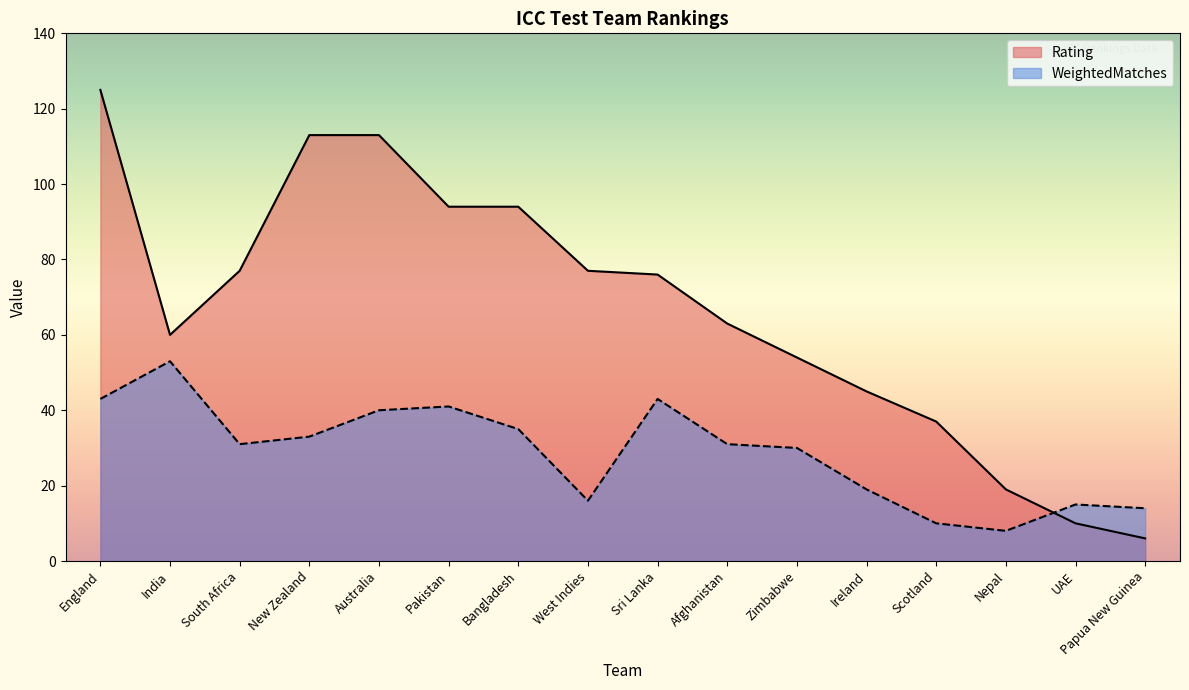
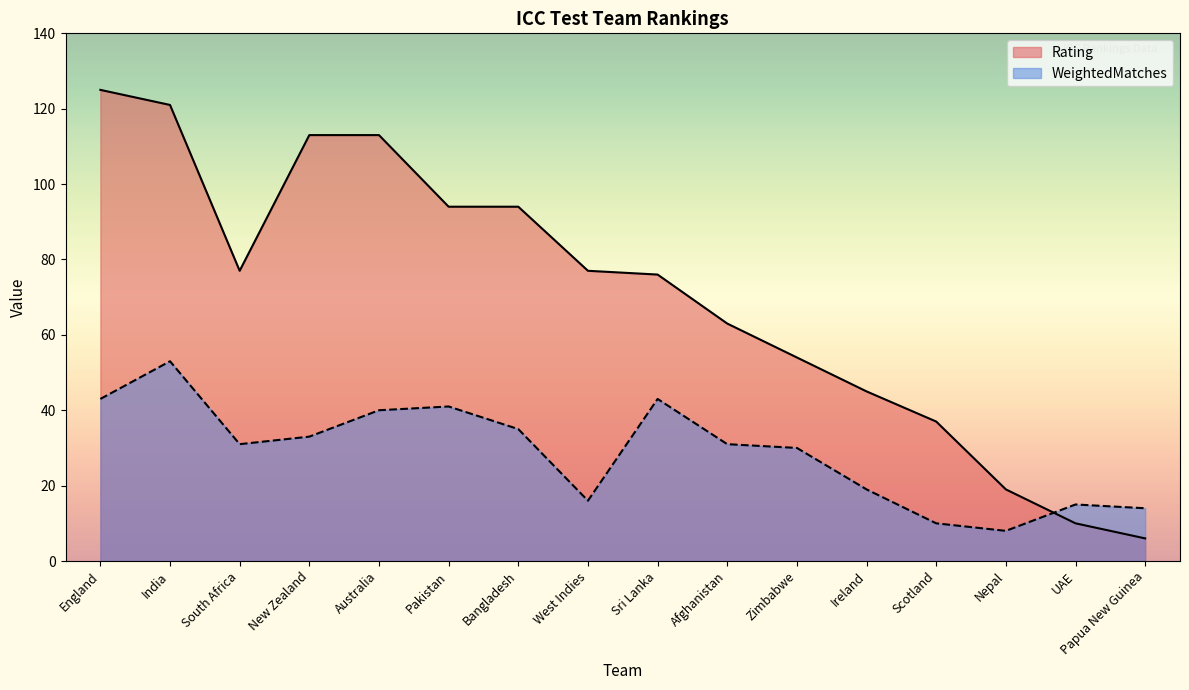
  {
    "Rating": {
      "England": 125,
-     "India": 60,
+     "India": 121,
      "South Africa": 77,
      "New Zealand": 113,
      "Australia": 113,
      "Pakistan": 94,
      "Bangladesh": 94,
      "West Indies": 77,
      "Sri Lanka": 76,
      "Afghanistan": 63,
      "Zimbabwe": 54,
      "Ireland": 45,
      "Scotland": 37,
      "Nepal": 19,
      "UAE": 10,
      "Papua New Guinea": 6
    },
    "WeightedMatches": {
      "England": 43,
      "India": 53,
      "South Africa": 31,
      "New Zealand": 33,
      "Australia": 40,
      "Pakistan": 41,
      "Bangladesh": 35,
      "West Indies": 16,
      "Sri Lanka": 43,
      "Afghanistan": 31,
      "Zimbabwe": 30,
      "Ireland": 19,
      "Scotland": 10,
      "Nepal": 8,
      "UAE": 15,
      "Papua New Guinea": 14
    }
  }
